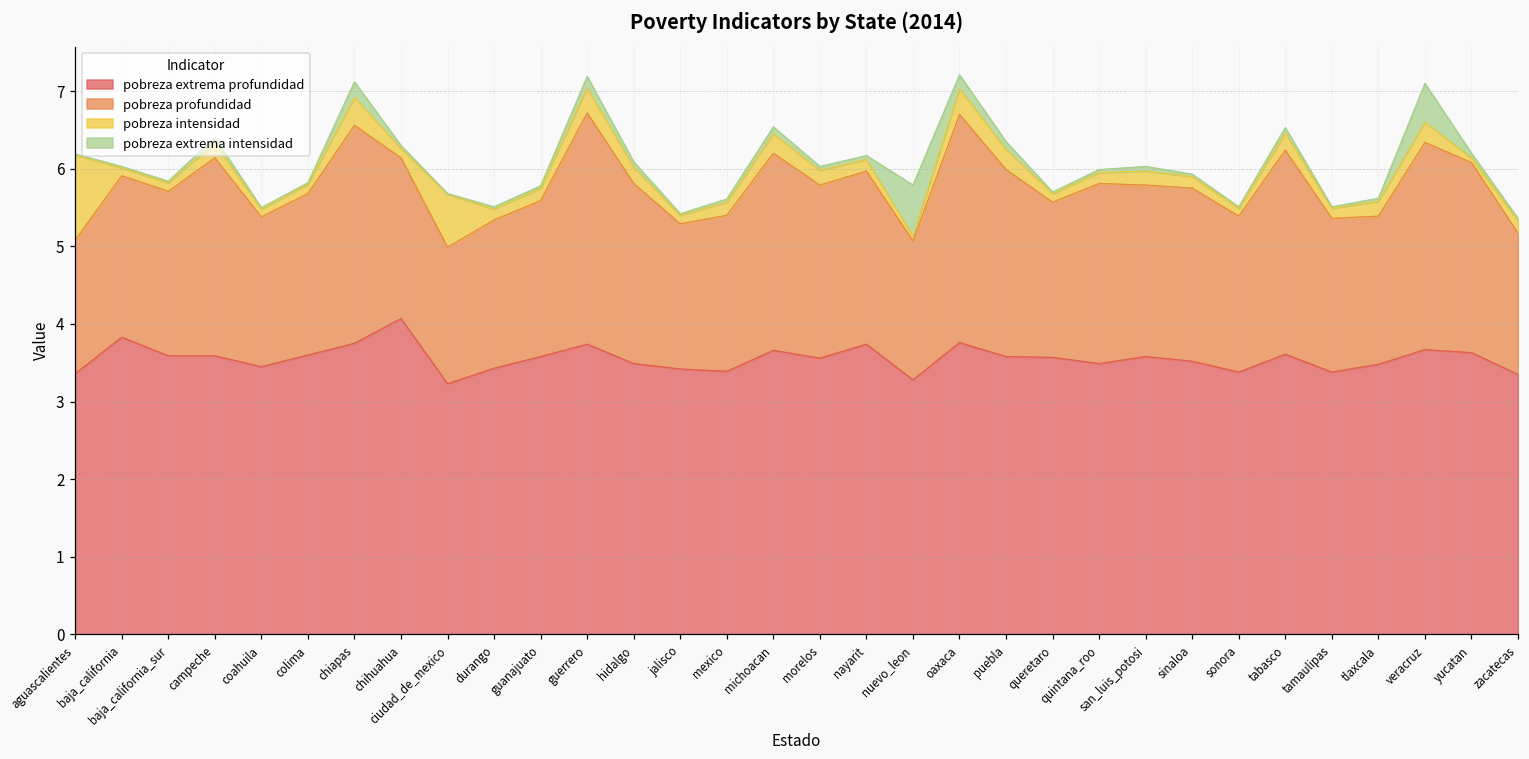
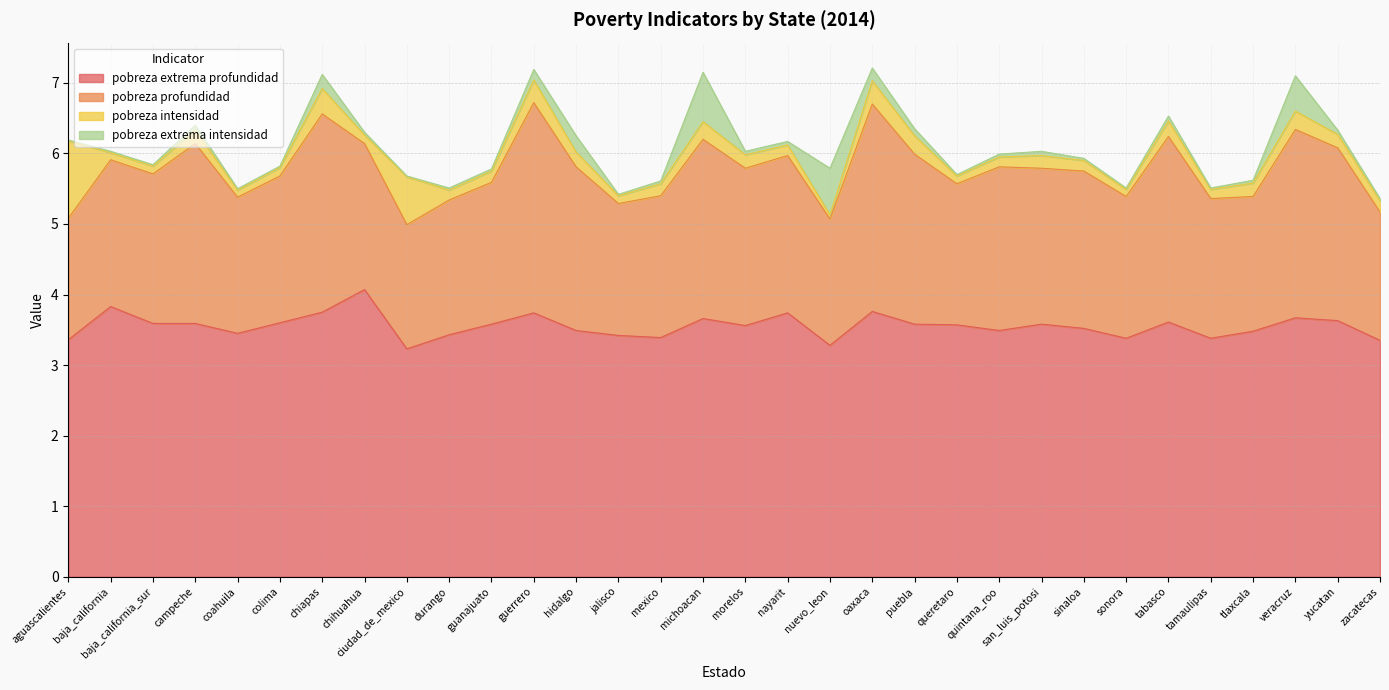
  {
    "pobreza intensidad": {
      "chiapas": 0.4,
      "chihuahua": 0.1,
      "guerrero": 0.3,
      "hidalgo": 0.2,
      "mexico": 0.2,
      "michoacan": 0.3,
      "morelos": 0.2,
      "nayarit": 0.2,
      "nuevo_leon": 0.1,
      "oaxaca": 0.3,
      "puebla": 0.3,
      "quintana_roo": 0.1,
      "san_luis_potosi": 0.2,
      "tabasco": 0.2,
      "tlaxcala": 0.2,
      "veracruz": 0.3,
-     "yucatan": 0.1
+     "yucatan": 0.2
    },
    "pobreza extrema intensidad": {
      "chiapas": 0.2,
      "chihuahua": 0.0,
      "guerrero": 0.2,
-     "hidalgo": 0.1,
+     "hidalgo": 0.2,
      "mexico": 0.0,
-     "michoacan": 0.1,
+     "michoacan": 0.7,
      "morelos": 0.0,
      "nayarit": 0.0,
      "nuevo_leon": 0.7,
      "oaxaca": 0.2,
      "puebla": 0.1,
      "quintana_roo": 0.0,
      "san_luis_potosi": 0.1,
      "tabasco": 0.1,
      "tlaxcala": 0.0,
      "veracruz": 0.5,
      "yucatan": 0.1
    }
  }
